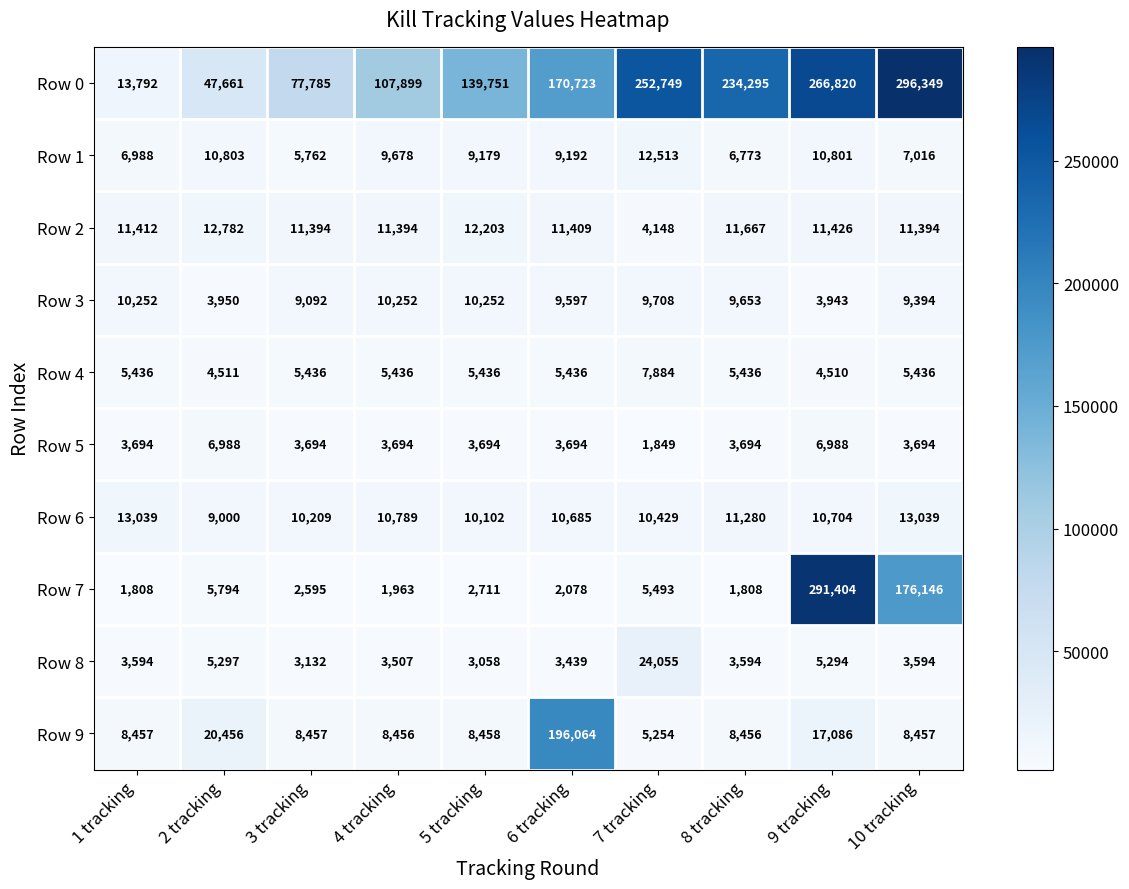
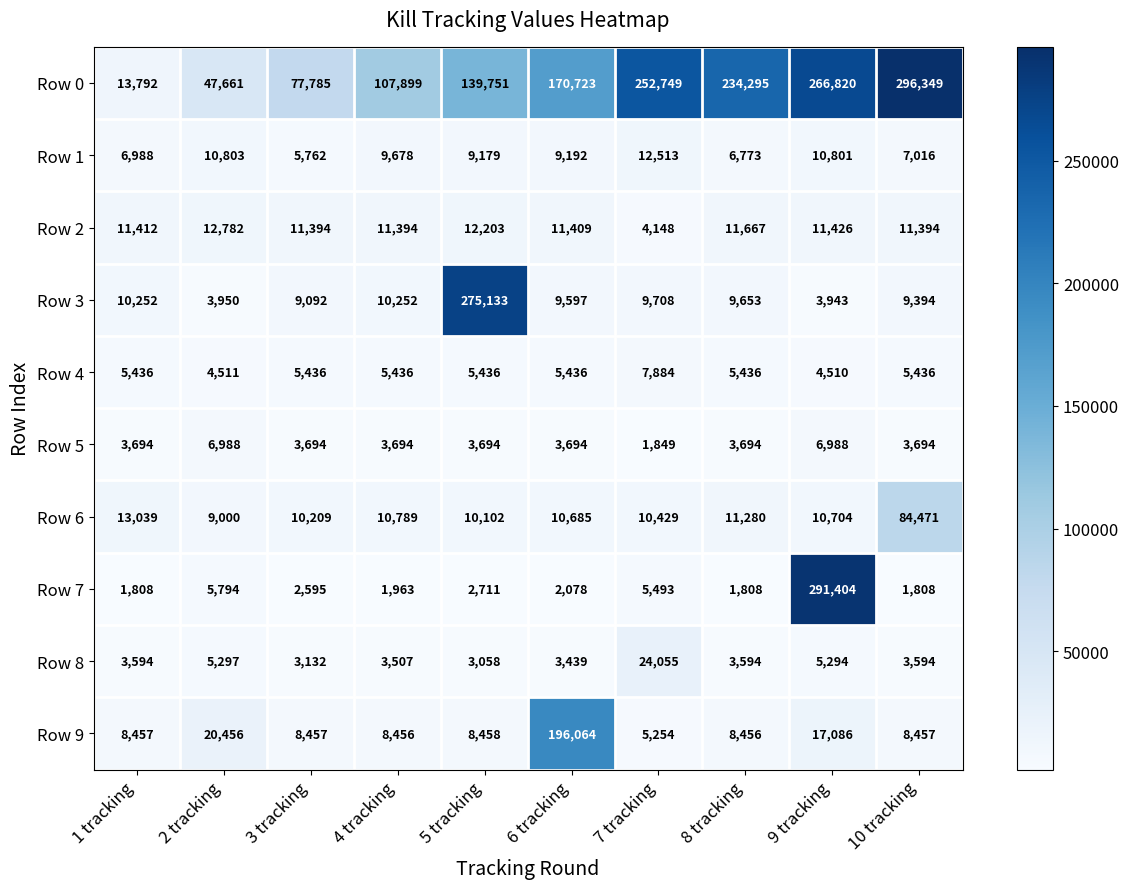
  {
    "Row 0": {
      "1 tracking": "13,792",
      "2 tracking": "47,661",
      "3 tracking": "77,785",
      "4 tracking": "107,899",
      "5 tracking": "139,751",
      "6 tracking": "170,723",
      "7 tracking": "252,749",
      "8 tracking": "234,295",
      "9 tracking": "266,820",
      "10 tracking": "296,349"
    },
    "Row 1": {
      "1 tracking": "6,988",
      "2 tracking": "10,803",
      "3 tracking": "5,762",
      "4 tracking": "9,678",
      "5 tracking": "9,179",
      "6 tracking": "9,192",
      "7 tracking": "12,513",
      "8 tracking": "6,773",
      "9 tracking": "10,801",
      "10 tracking": "7,016"
    },
    "Row 2": {
      "1 tracking": "11,412",
      "2 tracking": "12,782",
      "3 tracking": "11,394",
      "4 tracking": "11,394",
      "5 tracking": "12,203",
      "6 tracking": "11,409",
      "7 tracking": "4,148",
      "8 tracking": "11,667",
      "9 tracking": "11,426",
      "10 tracking": "11,394"
    },
    "Row 3": {
      "1 tracking": "10,252",
      "2 tracking": "3,950",
      "3 tracking": "9,092",
      "4 tracking": "10,252",
-     "5 tracking": "10,252",
+     "5 tracking": "275,133",
      "6 tracking": "9,597",
      "7 tracking": "9,708",
      "8 tracking": "9,653",
      "9 tracking": "3,943",
      "10 tracking": "9,394"
    },
    "Row 4": {
      "1 tracking": "5,436",
      "2 tracking": "4,511",
      "3 tracking": "5,436",
      "4 tracking": "5,436",
      "5 tracking": "5,436",
      "6 tracking": "5,436",
      "7 tracking": "7,884",
      "8 tracking": "5,436",
      "9 tracking": "4,510",
      "10 tracking": "5,436"
    },
    "Row 5": {
      "1 tracking": "3,694",
      "2 tracking": "6,988",
      "3 tracking": "3,694",
      "4 tracking": "3,694",
      "5 tracking": "3,694",
      "6 tracking": "3,694",
      "7 tracking": "1,849",
      "8 tracking": "3,694",
      "9 tracking": "6,988",
      "10 tracking": "3,694"
    },
    "Row 6": {
      "1 tracking": "13,039",
      "2 tracking": "9,000",
      "3 tracking": "10,209",
      "4 tracking": "10,789",
      "5 tracking": "10,102",
      "6 tracking": "10,685",
      "7 tracking": "10,429",
      "8 tracking": "11,280",
      "9 tracking": "10,704",
-     "10 tracking": "13,039"
+     "10 tracking": "84,471"
    },
    "Row 7": {
      "1 tracking": "1,808",
      "2 tracking": "5,794",
      "3 tracking": "2,595",
      "4 tracking": "1,963",
      "5 tracking": "2,711",
      "6 tracking": "2,078",
      "7 tracking": "5,493",
      "8 tracking": "1,808",
      "9 tracking": "291,404",
-     "10 tracking": "176,146"
+     "10 tracking": "1,808"
    },
    "Row 8": {
      "1 tracking": "3,594",
      "2 tracking": "5,297",
      "3 tracking": "3,132",
      "4 tracking": "3,507",
      "5 tracking": "3,058",
      "6 tracking": "3,439",
      "7 tracking": "24,055",
      "8 tracking": "3,594",
      "9 tracking": "5,294",
      "10 tracking": "3,594"
    },
    "Row 9": {
      "1 tracking": "8,457",
      "2 tracking": "20,456",
      "3 tracking": "8,457",
      "4 tracking": "8,456",
      "5 tracking": "8,458",
      "6 tracking": "196,064",
      "7 tracking": "5,254",
      "8 tracking": "8,456",
      "9 tracking": "17,086",
      "10 tracking": "8,457"
    }
  }
